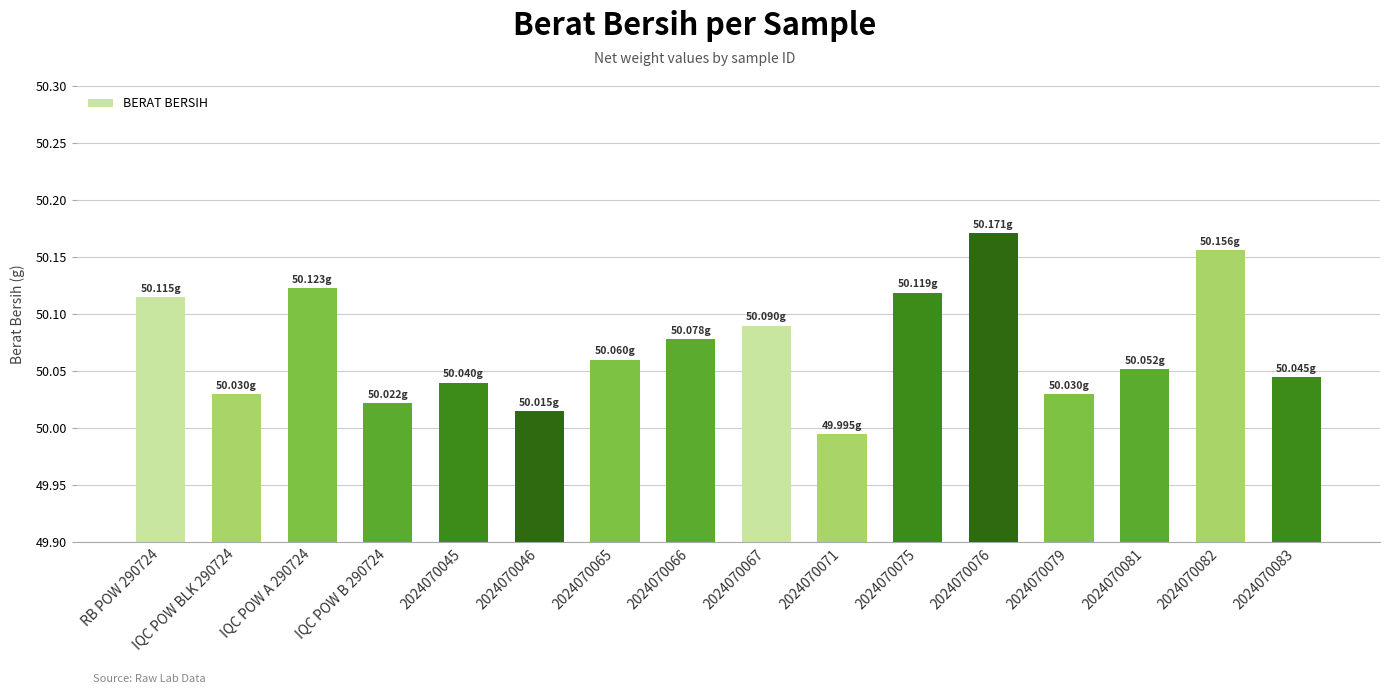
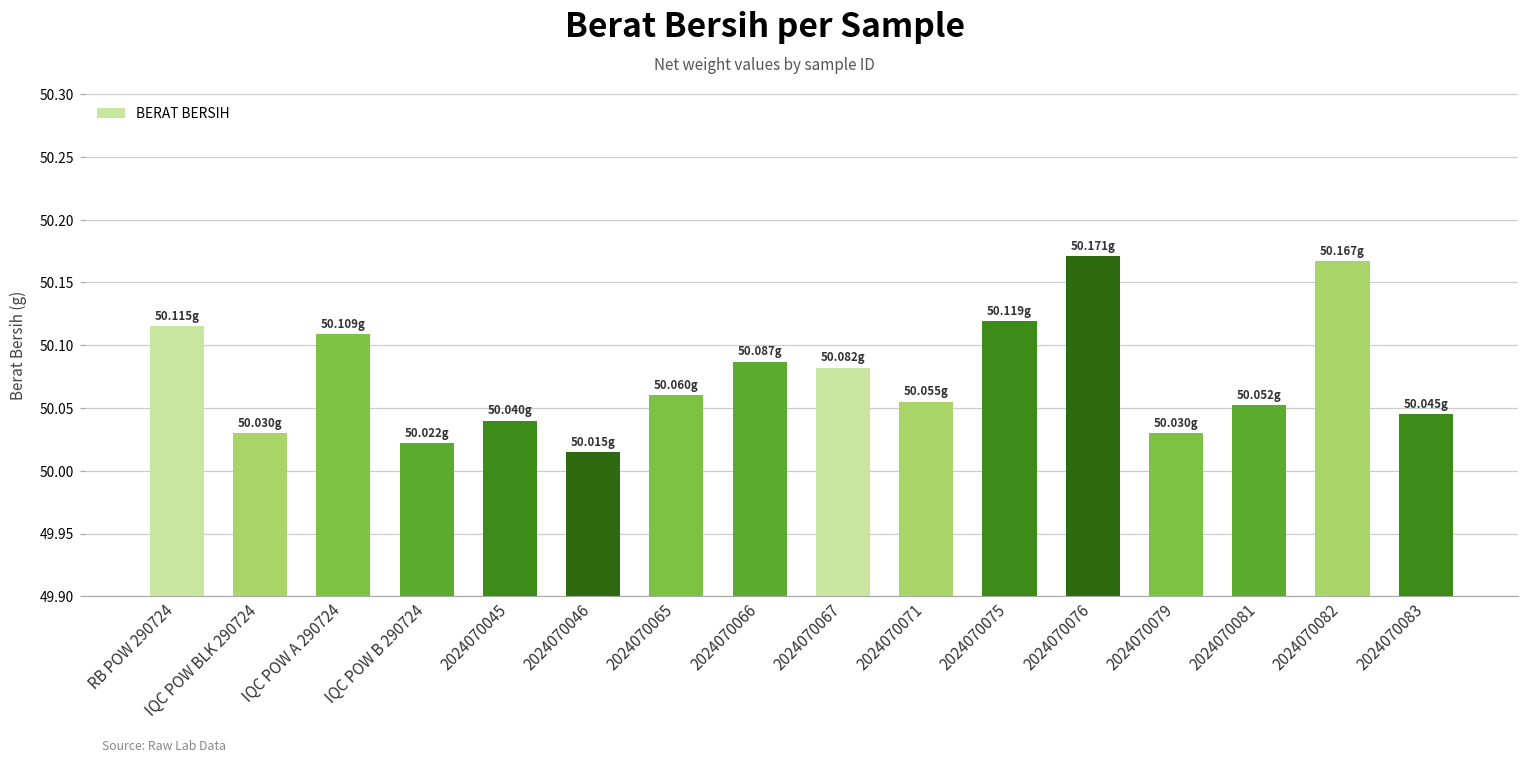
  {
    "RB POW 290724": "50.115g",
    "IQC POW BLK 290724": "50.030g",
-   "IQC POW A 290724": "50.123g",
+   "IQC POW A 290724": "50.109g",
    "IQC POW B 290724": "50.022g",
    "2024070045": "50.040g",
    "2024070046": "50.015g",
    "2024070065": "50.060g",
-   "2024070066": "50.078g",
-   "2024070067": "50.090g",
-   "2024070071": "49.995g",
+   "2024070066": "50.087g",
+   "2024070067": "50.082g",
+   "2024070071": "50.055g",
    "2024070075": "50.119g",
    "2024070076": "50.171g",
    "2024070079": "50.030g",
    "2024070081": "50.052g",
-   "2024070082": "50.156g",
+   "2024070082": "50.167g",
    "2024070083": "50.045g"
  }
